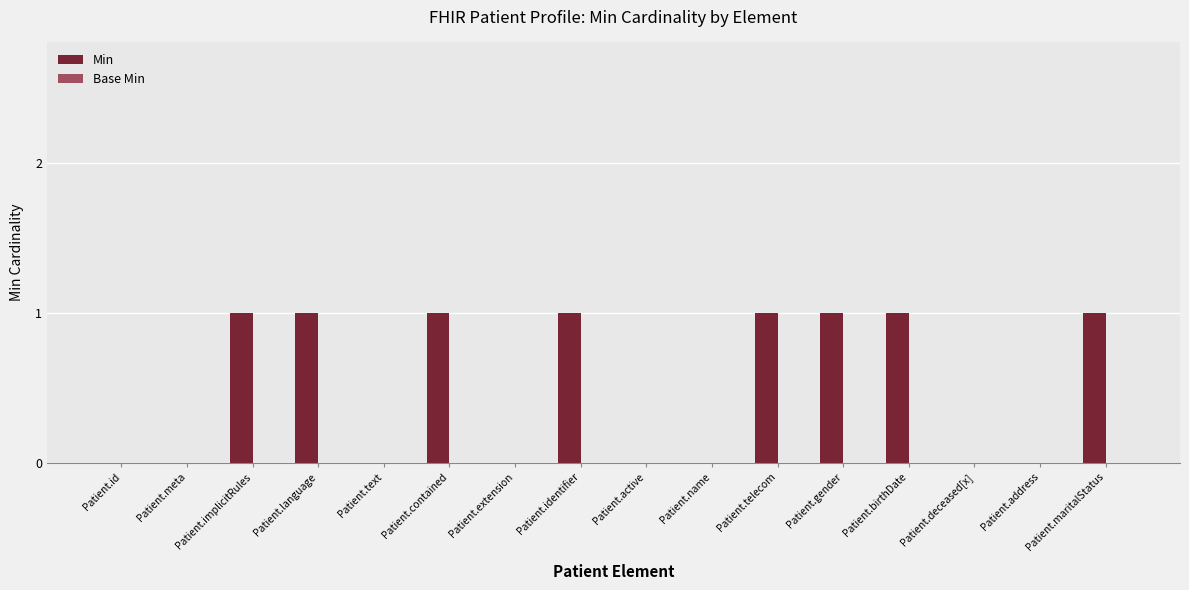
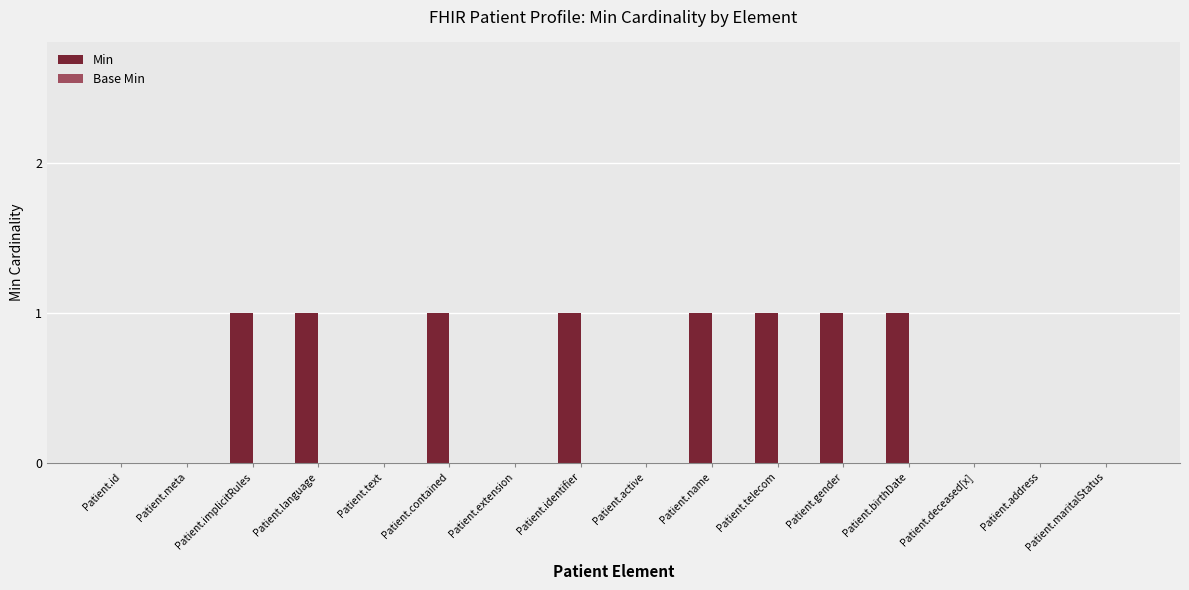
  {
    "Min": {
      "Patient.id": 0,
      "Patient.meta": 0,
      "Patient.implicitRules": 1,
      "Patient.language": 1,
      "Patient.text": 0,
      "Patient.contained": 1,
      "Patient.extension": 0,
      "Patient.identifier": 1,
      "Patient.active": 0,
-     "Patient.name": 0,
+     "Patient.name": 1,
      "Patient.telecom": 1,
      "Patient.gender": 1,
      "Patient.birthDate": 1,
      "Patient.deceased[x]": 0,
      "Patient.address": 0,
-     "Patient.maritalStatus": 1
+     "Patient.maritalStatus": 0
    },
    "Base Min": {
      "Patient.id": 0,
      "Patient.meta": 0,
      "Patient.implicitRules": 0,
      "Patient.language": 0,
      "Patient.text": 0,
      "Patient.contained": 0,
      "Patient.extension": 0,
      "Patient.identifier": 0,
      "Patient.active": 0,
      "Patient.name": 0,
      "Patient.telecom": 0,
      "Patient.gender": 0,
      "Patient.birthDate": 0,
      "Patient.deceased[x]": 0,
      "Patient.address": 0,
      "Patient.maritalStatus": 0
    }
  }
